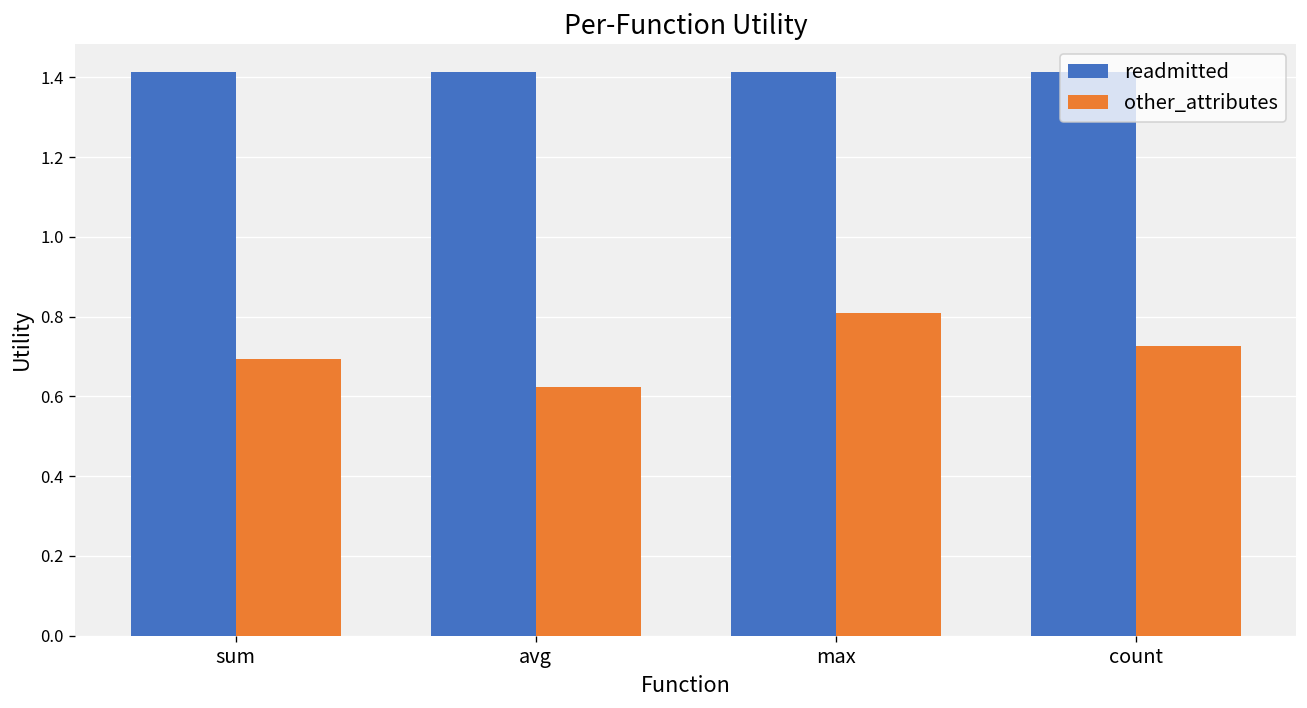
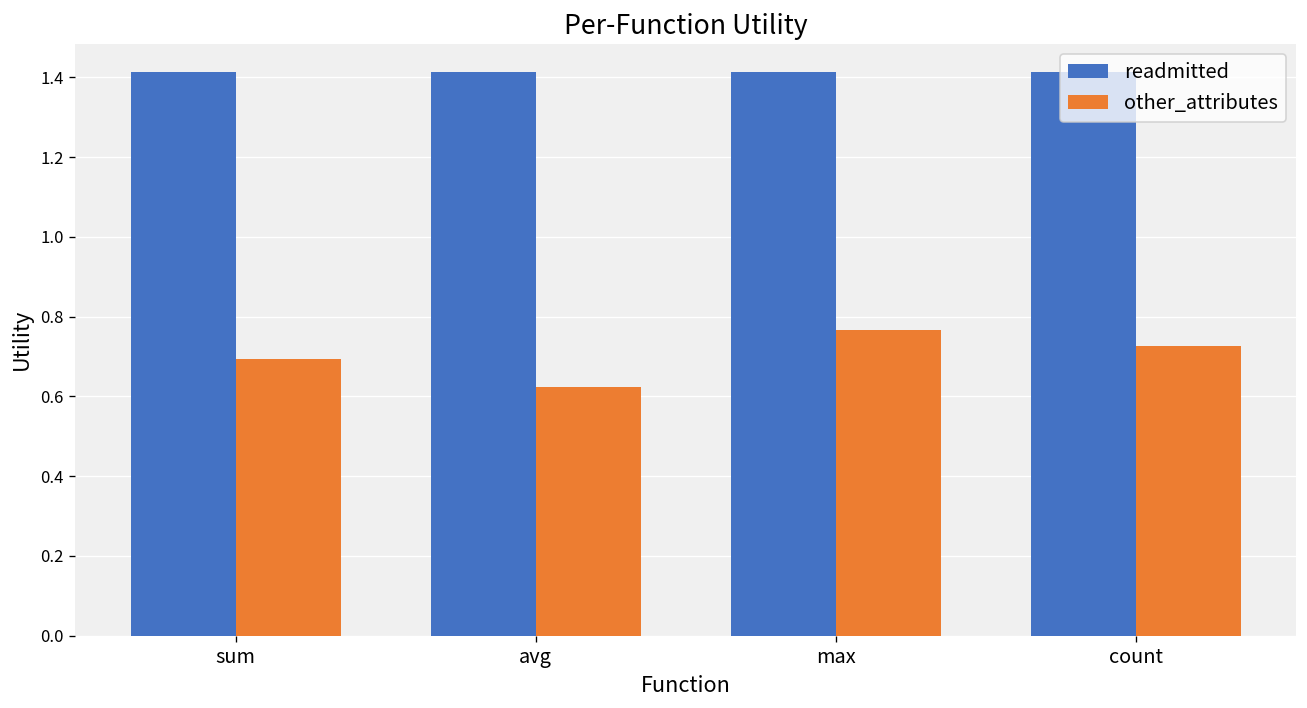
  {
    "readmitted": {
      "sum": 1.41,
      "avg": 1.41,
      "max": 1.41
    },
    "other_attributes": {
      "sum": 0.69,
      "avg": 0.62,
-     "max": 0.81,
+     "max": 0.77,
      "count": 0.73
    }
  }
